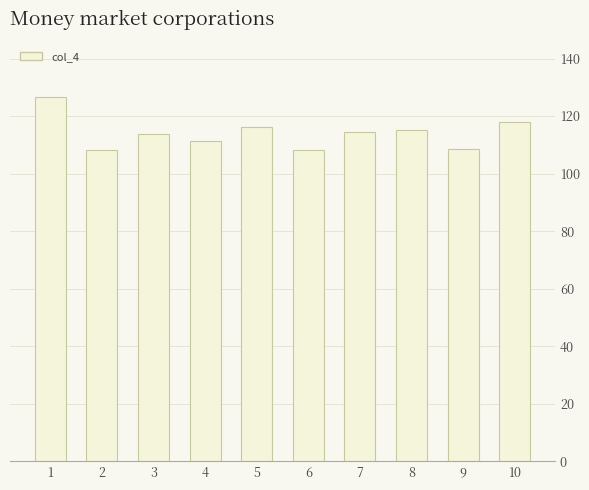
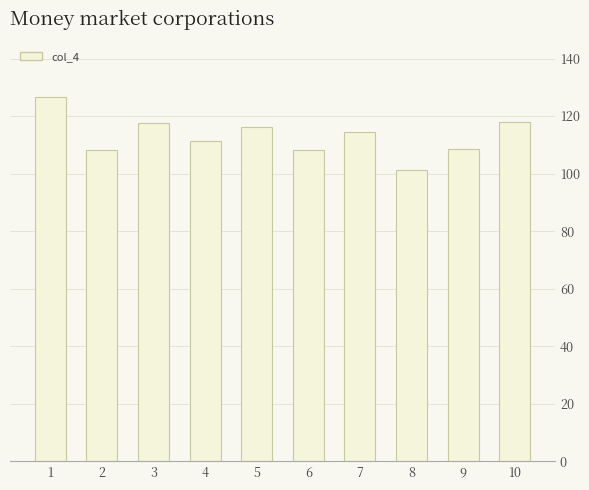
  {
    "1": 127,
    "2": 108,
-   "3": 114,
+   "3": 118,
    "4": 111,
    "5": 116,
    "6": 108,
    "7": 114,
-   "8": 115,
+   "8": 101,
    "9": 109,
    "10": 118
  }
